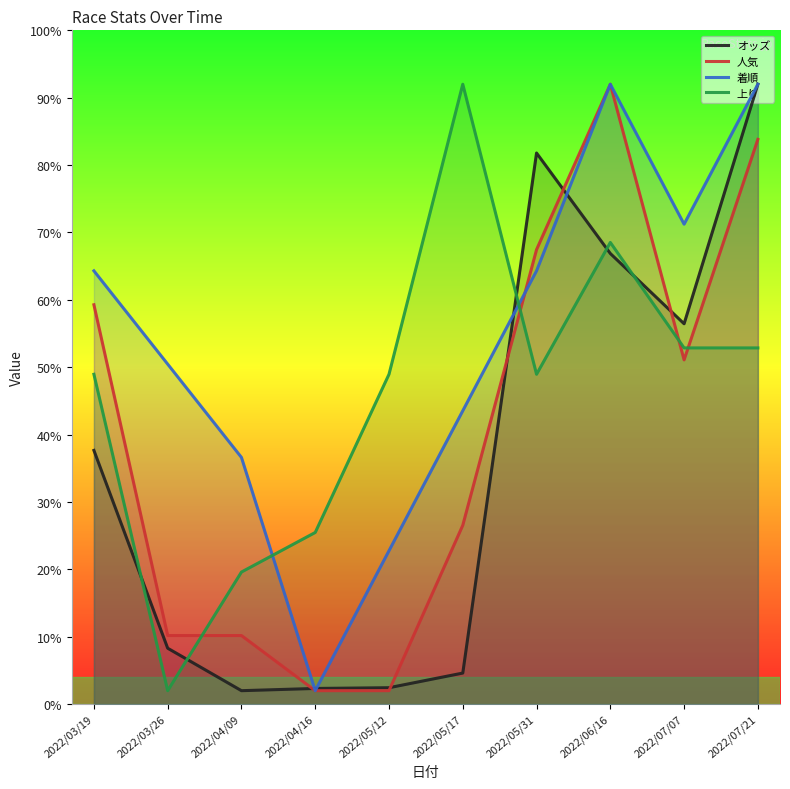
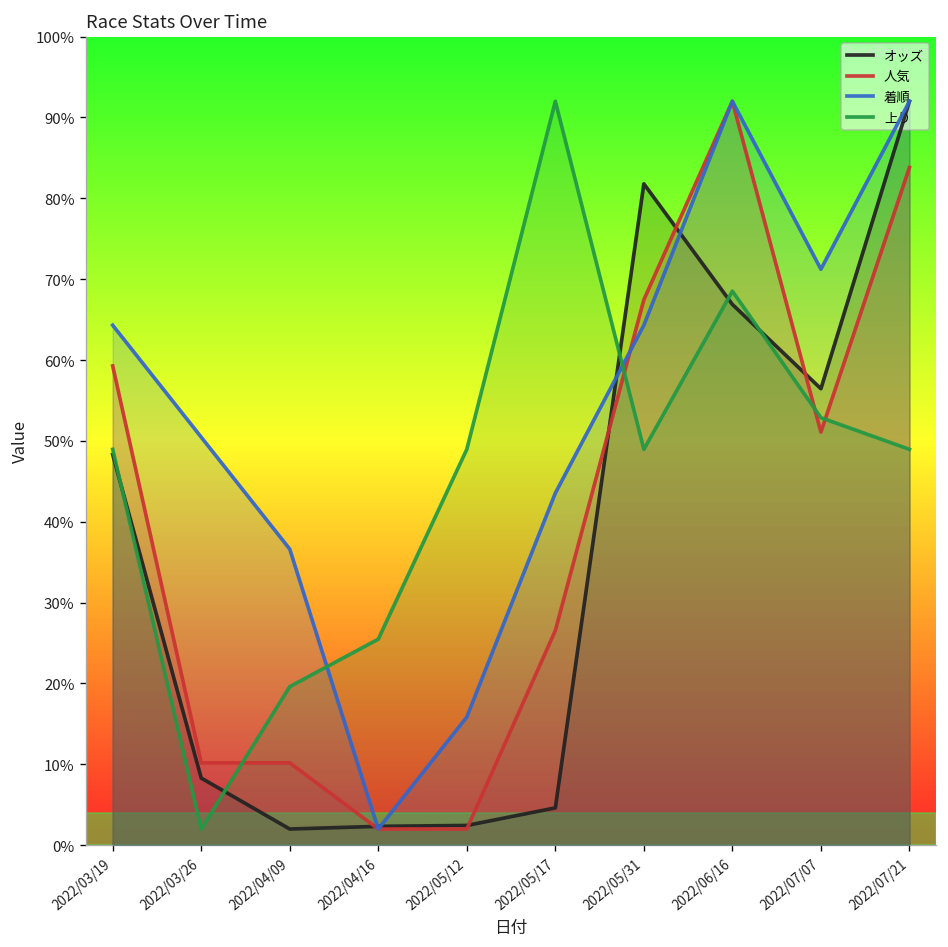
  {
    "オッズ": {
-     "2022/03/19": "38%",
+     "2022/03/19": "48%",
      "2022/03/26": "8%",
      "2022/05/17": "5%",
      "2022/05/31": "82%",
      "2022/06/16": "67%",
      "2022/07/07": "56%"
    },
    "人気": {
      "2022/03/19": "59%",
      "2022/03/26": "10%",
      "2022/04/09": "10%",
      "2022/05/17": "27%",
      "2022/05/31": "67%",
      "2022/07/07": "51%",
      "2022/07/21": "84%"
    },
    "着順": {
      "2022/03/19": "64%",
      "2022/03/26": "50%",
      "2022/04/09": "37%",
-     "2022/05/12": "23%",
+     "2022/05/12": "16%",
      "2022/05/17": "44%",
      "2022/05/31": "64%",
      "2022/07/07": "71%"
    },
    "上り": {
      "2022/03/19": "49%",
      "2022/04/09": "20%",
      "2022/04/16": "25%",
      "2022/05/12": "49%",
      "2022/05/17": "92%",
      "2022/05/31": "49%",
      "2022/06/16": "69%",
      "2022/07/07": "53%",
-     "2022/07/21": "53%"
+     "2022/07/21": "49%"
    }
  }
